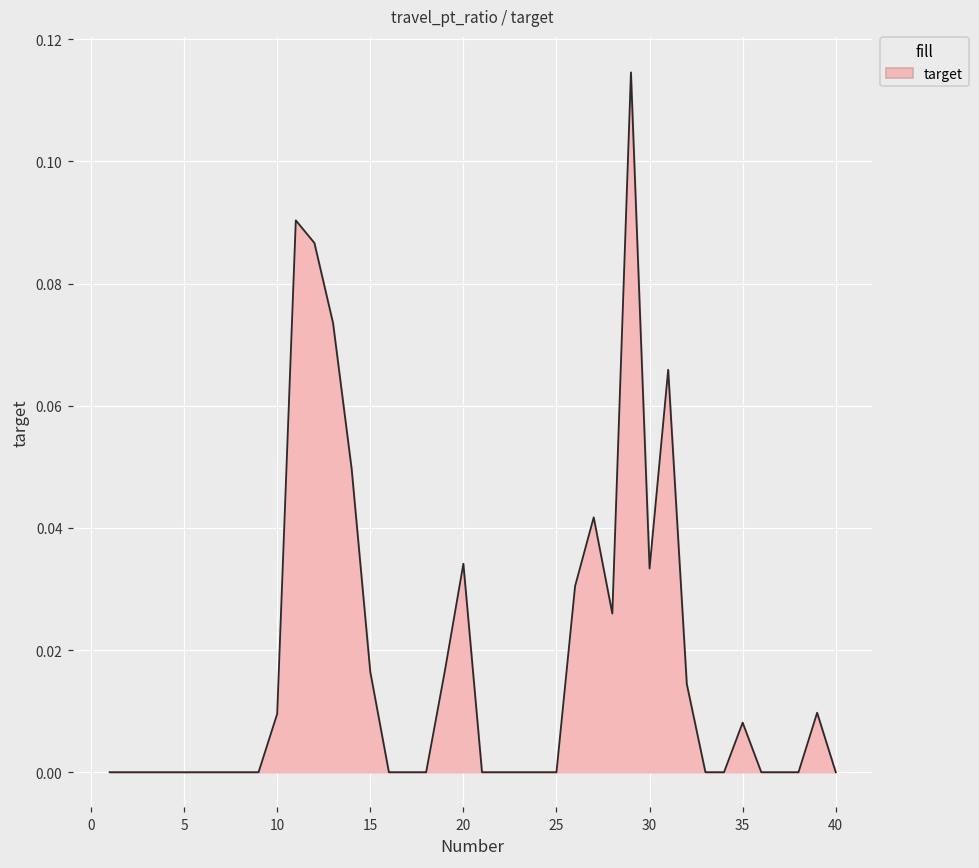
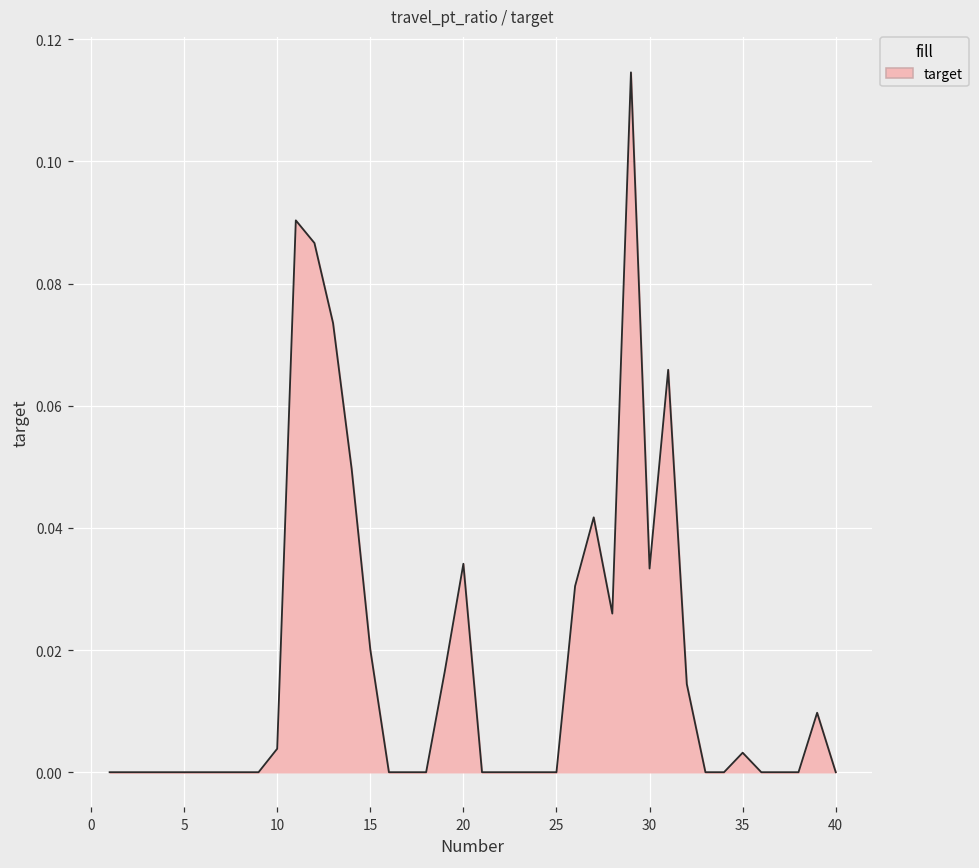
  {
    "5": 0.000,
-   "10": 0.010,
-   "15": 0.016,
+   "10": 0.004,
+   "15": 0.020,
    "20": 0.034,
    "25": 0.000,
    "30": 0.033,
-   "35": 0.008,
+   "35": 0.003,
    "40": 0.000
  }
